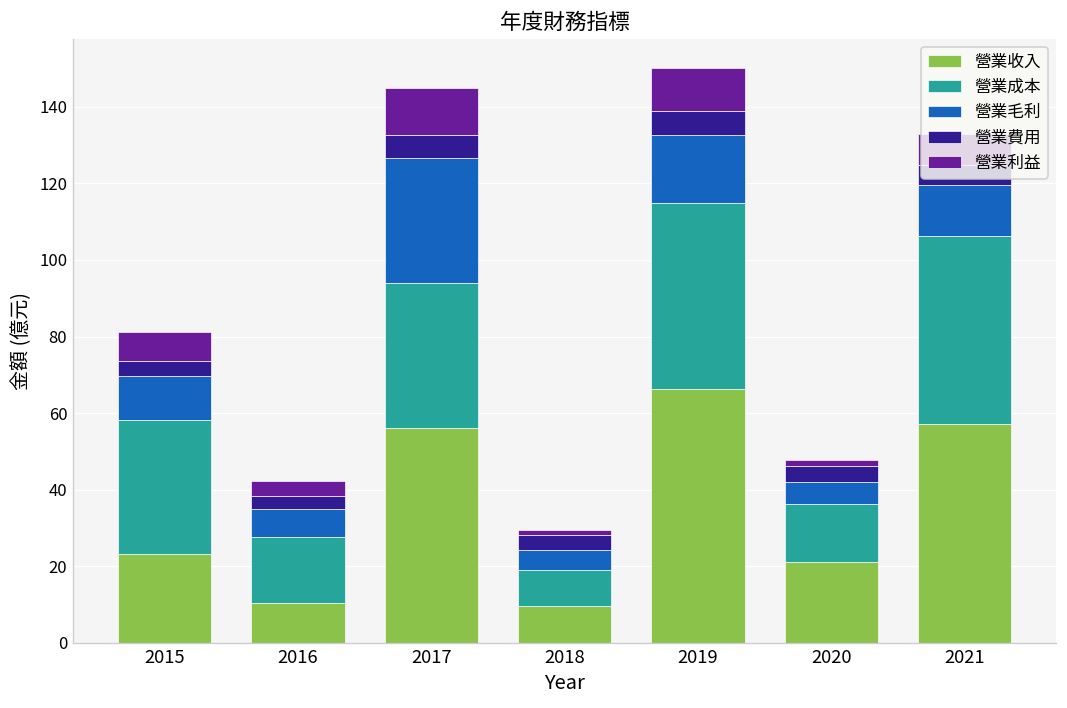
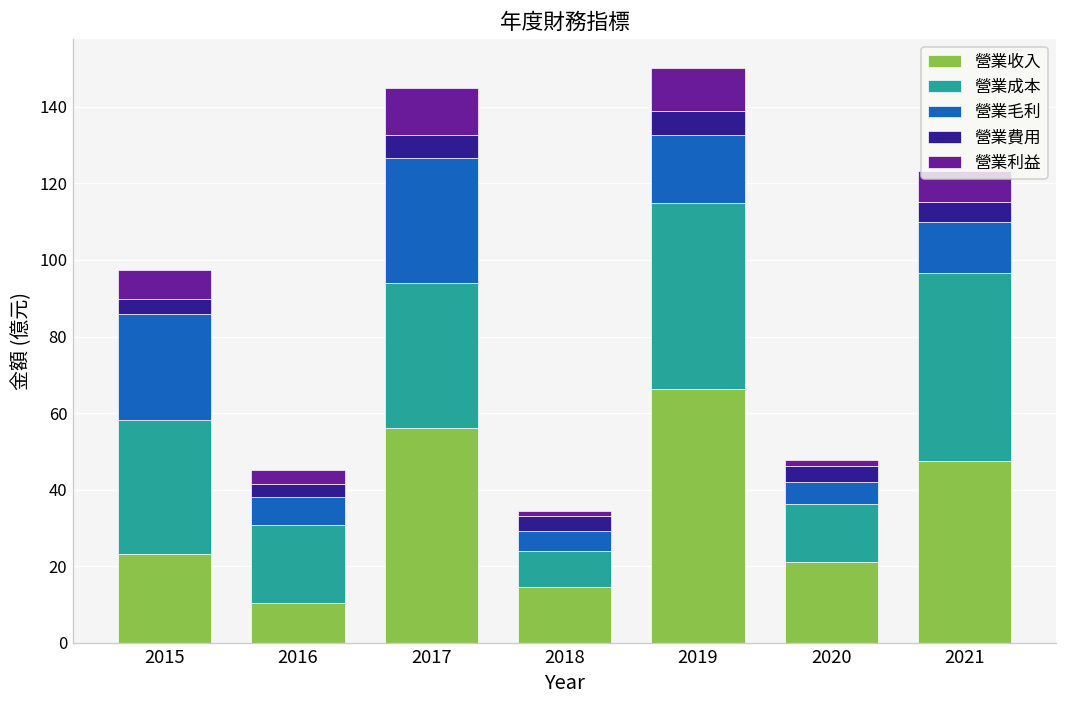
  {
    "營業收入": {
      "2015": 23,
      "2016": 10,
      "2017": 56,
-     "2018": 10,
+     "2018": 15,
      "2019": 66,
      "2020": 21,
-     "2021": 57
+     "2021": 47
    },
    "營業成本": {
      "2015": 35,
-     "2016": 17,
+     "2016": 20,
      "2017": 38,
      "2018": 9,
      "2019": 49,
      "2020": 15,
      "2021": 49
    },
    "營業毛利": {
-     "2015": 12,
+     "2015": 28,
      "2016": 7,
      "2017": 33,
      "2018": 5,
      "2019": 18,
      "2020": 6,
      "2021": 13
    }
  }
